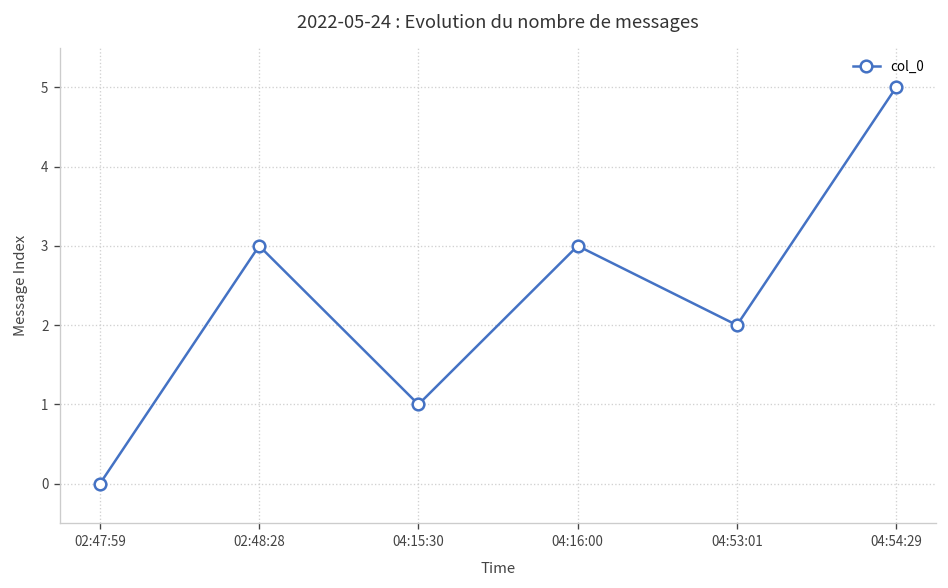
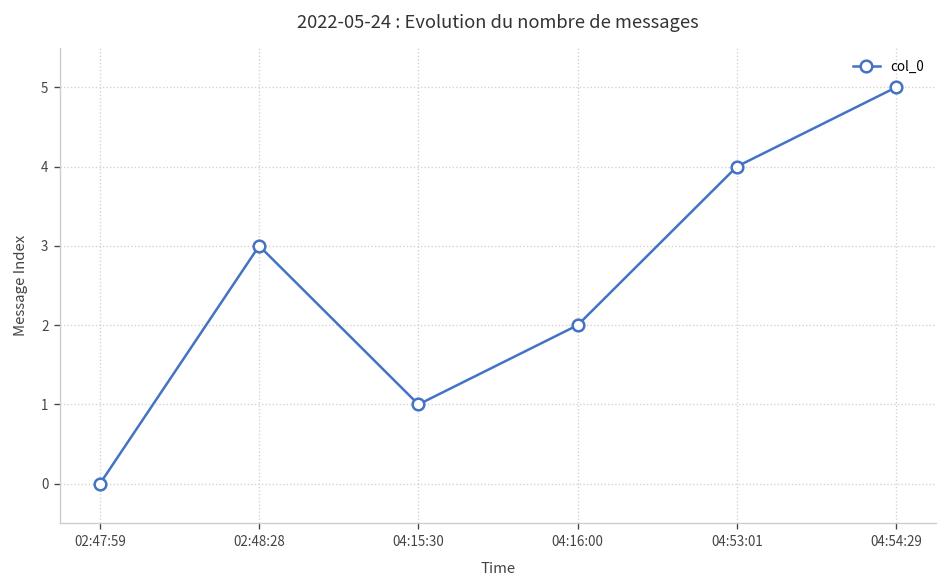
  {
    "02:47:59": 0,
    "02:48:28": 3,
    "04:15:30": 1,
-   "04:16:00": 3,
-   "04:53:01": 2,
+   "04:16:00": 2,
+   "04:53:01": 4,
    "04:54:29": 5
  }
